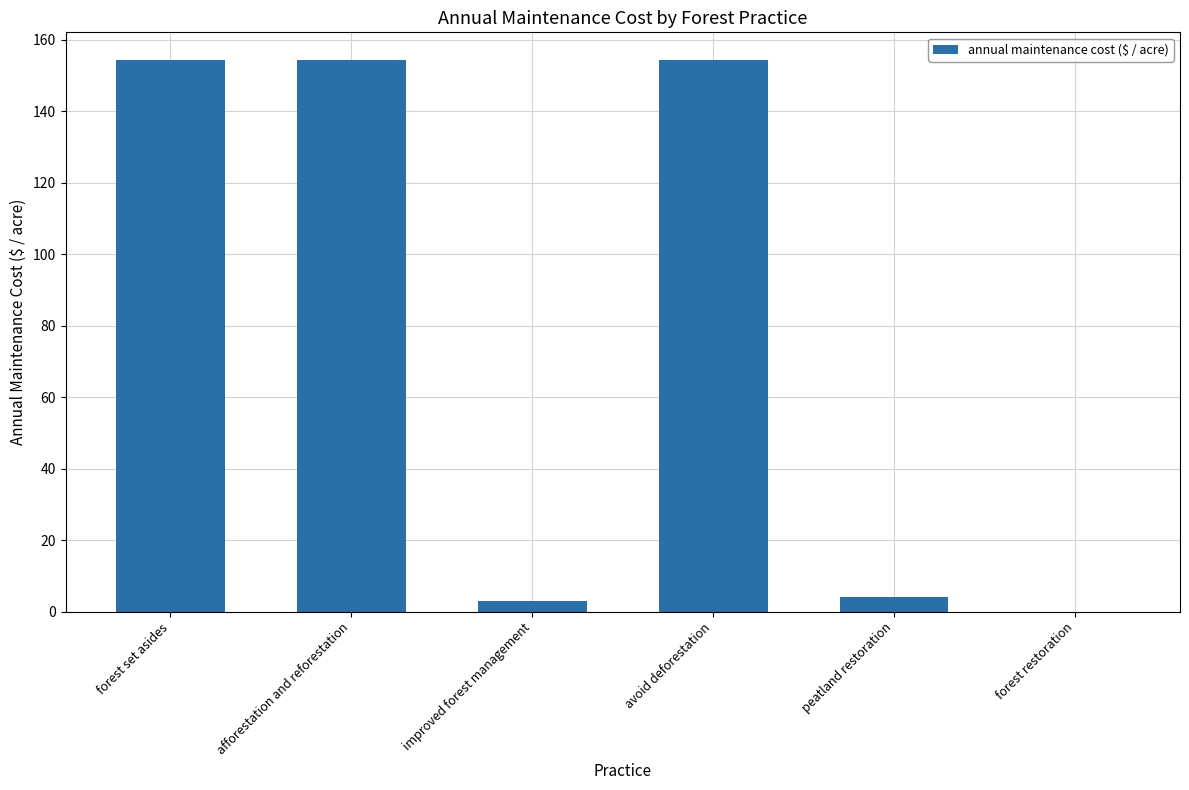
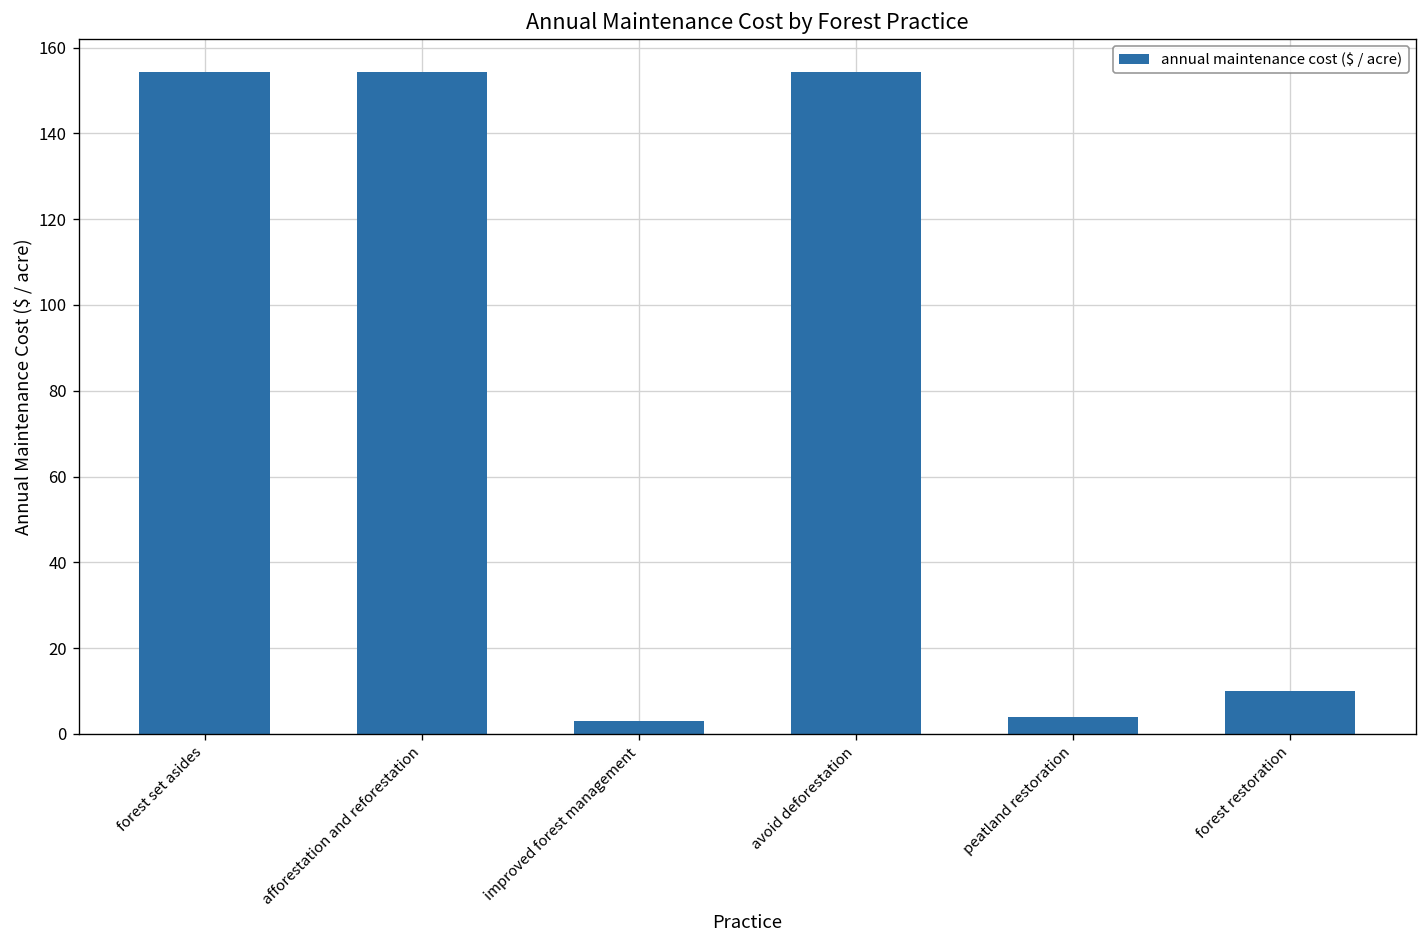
  {
    "forest set asides": 154,
    "afforestation and reforestation": 154,
    "improved forest management": 3,
    "avoid deforestation": 154,
    "peatland restoration": 4,
-   "forest restoration": 0
+   "forest restoration": 10
  }
